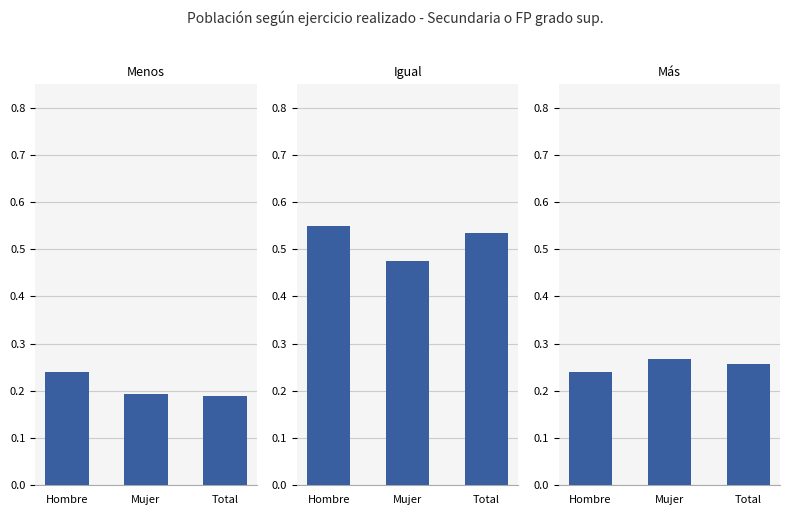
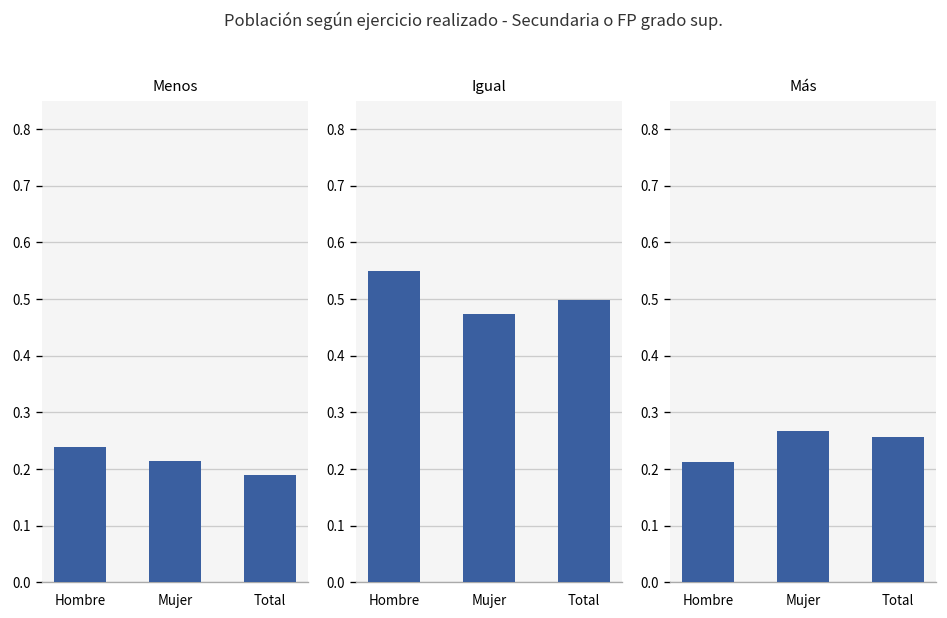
  {
    "Menos": {
      "Hombre": 0.24,
-     "Mujer": 0.19,
+     "Mujer": 0.21,
      "Total": 0.19
    },
    "Igual": {
      "Hombre": 0.55,
      "Mujer": 0.47,
-     "Total": 0.53
+     "Total": 0.50
    },
    "Más": {
-     "Hombre": 0.24,
+     "Hombre": 0.21,
      "Mujer": 0.27,
      "Total": 0.26
    }
  }
